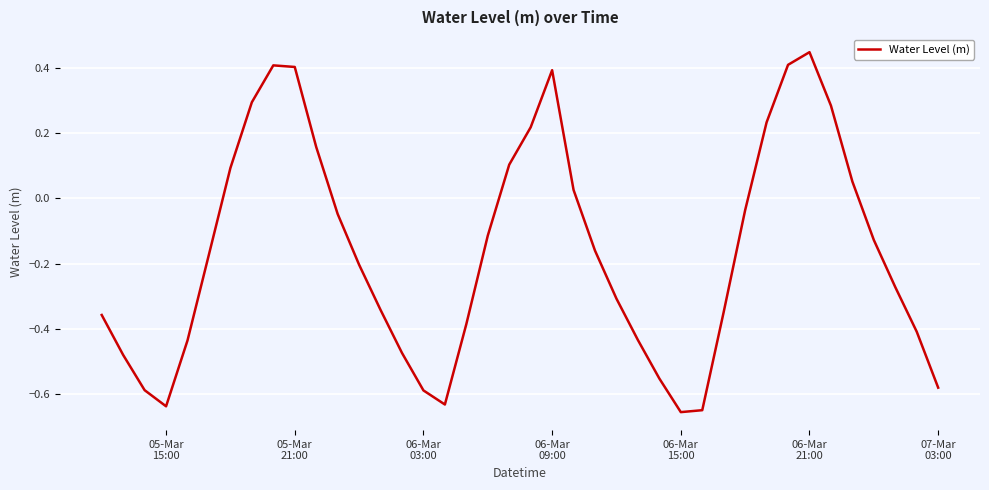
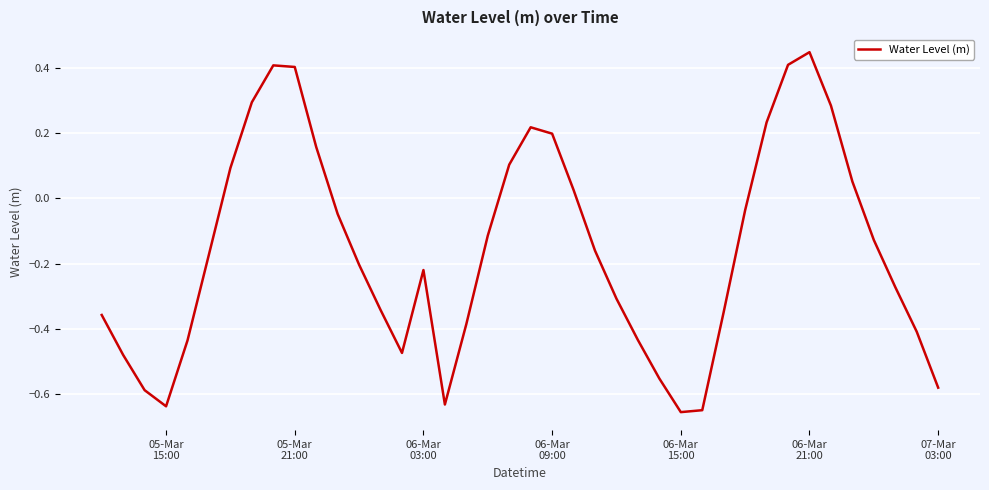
  {
    "05-Mar 15:00": -0.64,
    "05-Mar 21:00": 0.40,
-   "06-Mar 03:00": -0.59,
-   "06-Mar 09:00": 0.39,
+   "06-Mar 03:00": -0.22,
+   "06-Mar 09:00": 0.20,
    "06-Mar 15:00": -0.66,
    "06-Mar 21:00": 0.45,
    "07-Mar 03:00": -0.58
  }
